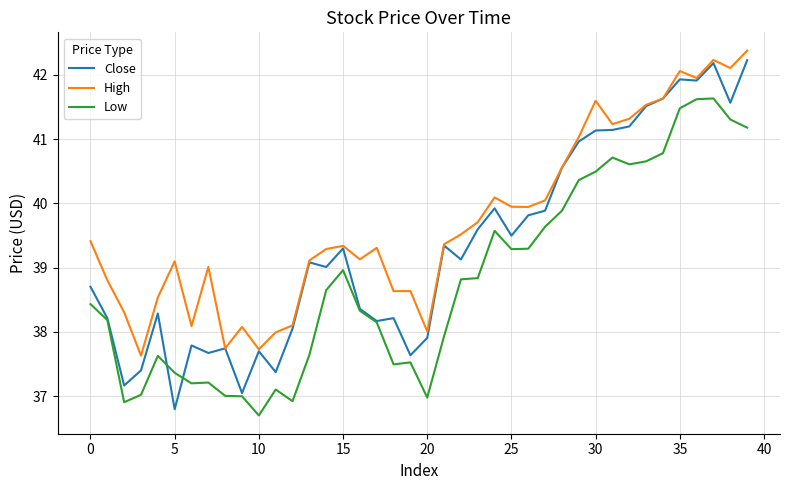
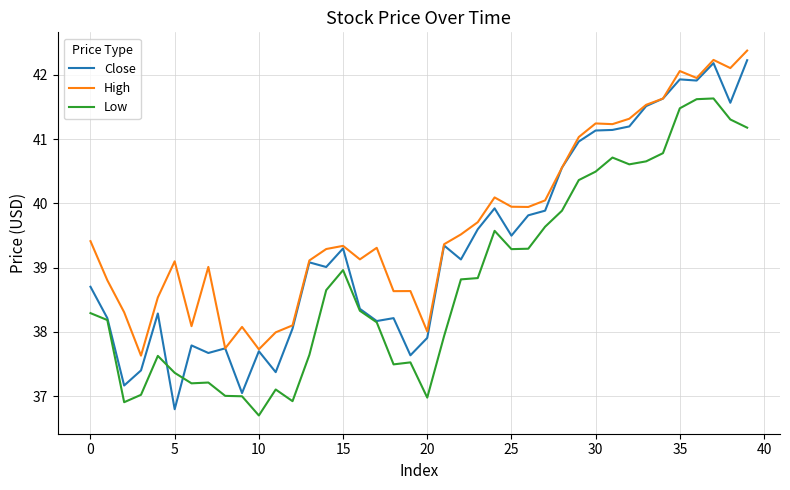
  {
    "Close": {
      "0": 38.7,
      "5": 36.8,
      "20": 37.9,
      "25": 39.5,
      "30": 41.1,
      "35": 41.9
    },
    "High": {
      "0": 39.4,
      "5": 39.1,
      "20": 38.0,
      "25": 39.9,
-     "30": 41.6,
+     "30": 41.2,
      "35": 42.1
    },
    "Low": {
-     "0": 38.4,
+     "0": 38.3,
      "5": 37.4,
      "10": 36.7,
      "15": 39.0,
      "20": 37.0,
      "25": 39.3,
      "30": 40.5,
      "35": 41.5
    }
  }
